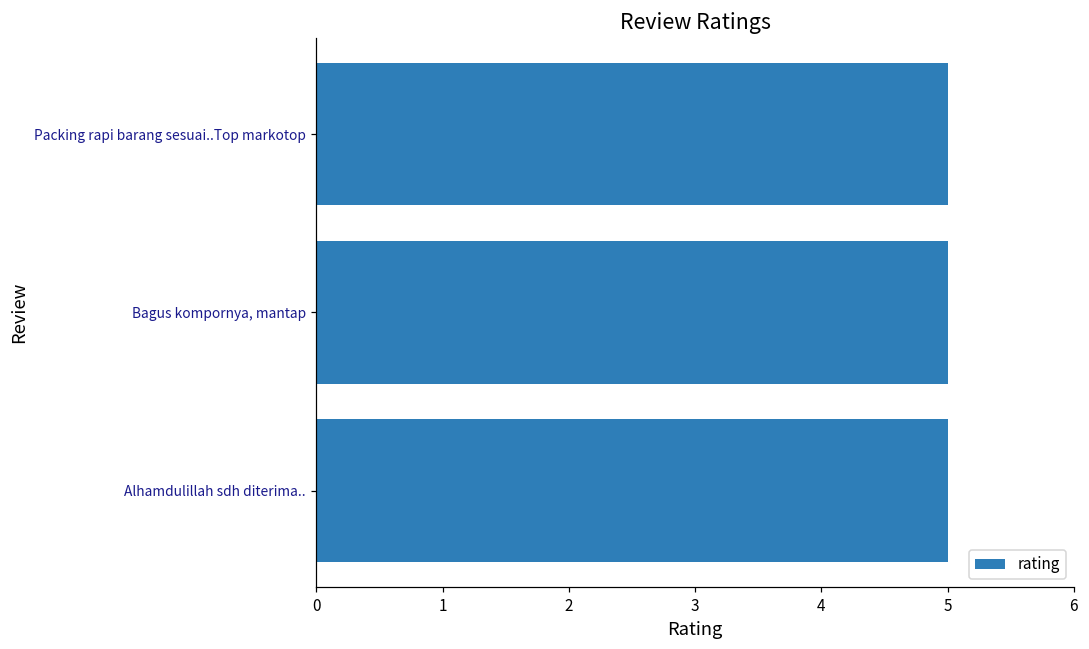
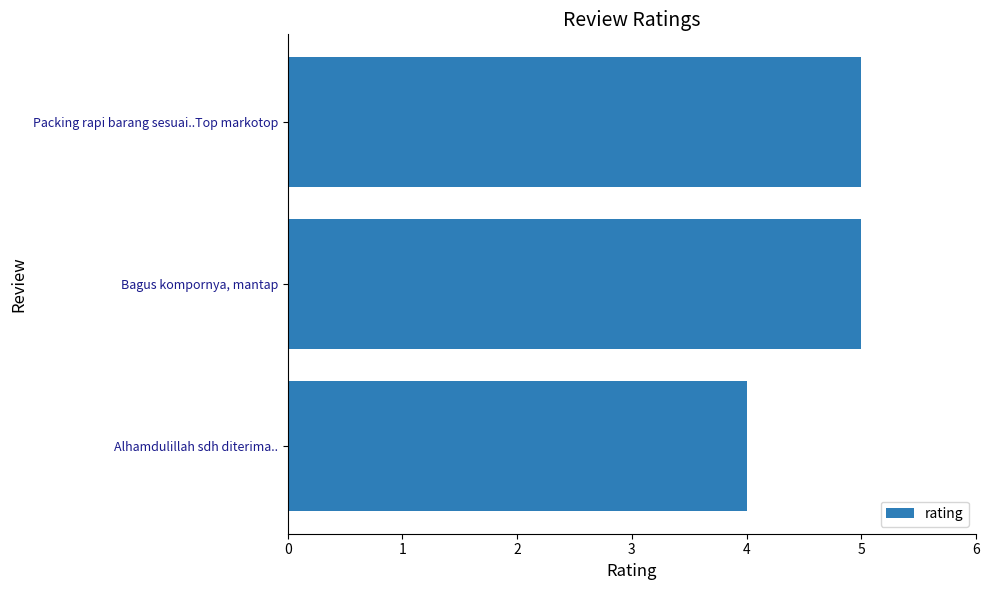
  {
    "Packing rapi barang sesuai..Top markotop": 5,
    "Bagus kompornya, mantap": 5,
-   "Alhamdulillah sdh diterima..": 5
+   "Alhamdulillah sdh diterima..": 4
  }
